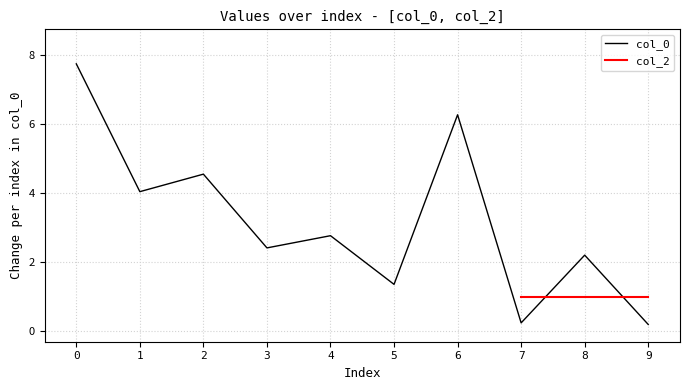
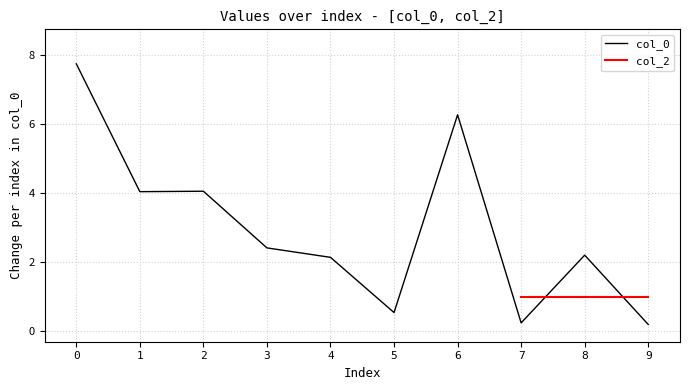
  {
    "col_0": {
      "0": 7.7,
      "1": 4.0,
-     "2": 4.6,
+     "2": 4.1,
      "3": 2.4,
-     "4": 2.8,
-     "5": 1.4,
+     "4": 2.1,
+     "5": 0.5,
      "6": 6.3,
      "7": 0.2,
      "8": 2.2,
      "9": 0.2
    },
    "col_2": {
      "7": 1.0,
      "8": 1.0,
      "9": 1.0
    }
  }
